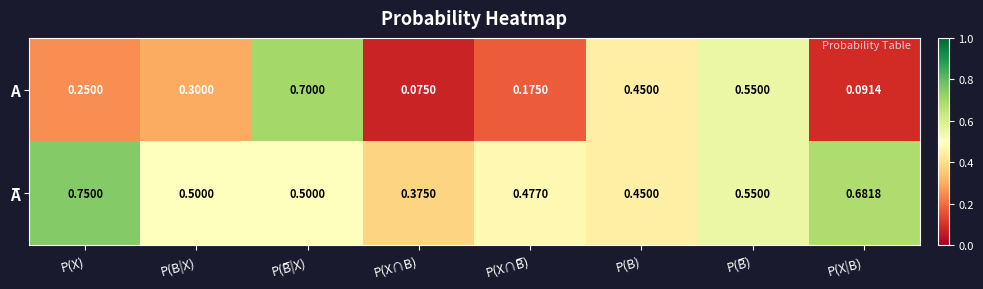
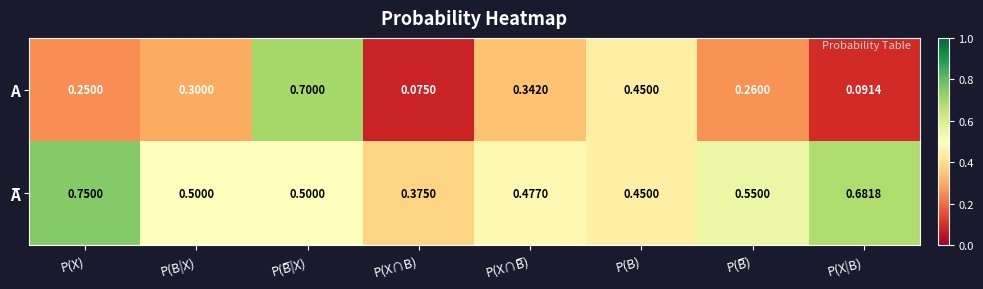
  {
    "A": {
      "P(X)": 0.2500,
      "P(B|X)": 0.3000,
      "P(B̅|X)": 0.7000,
      "P(X∩B)": 0.0750,
-     "P(X∩B̅)": 0.1750,
+     "P(X∩B̅)": 0.3420,
      "P(B)": 0.4500,
-     "P(B̅)": 0.5500
+     "P(B̅)": 0.2600
    },
    "A̅": {
      "P(X)": 0.7500,
      "P(B|X)": 0.5000,
      "P(B̅|X)": 0.5000,
      "P(X∩B)": 0.3750,
      "P(X∩B̅)": 0.4770,
      "P(B)": 0.4500,
      "P(B̅)": 0.5500,
      "P(X|B)": 0.6818
    }
  }
